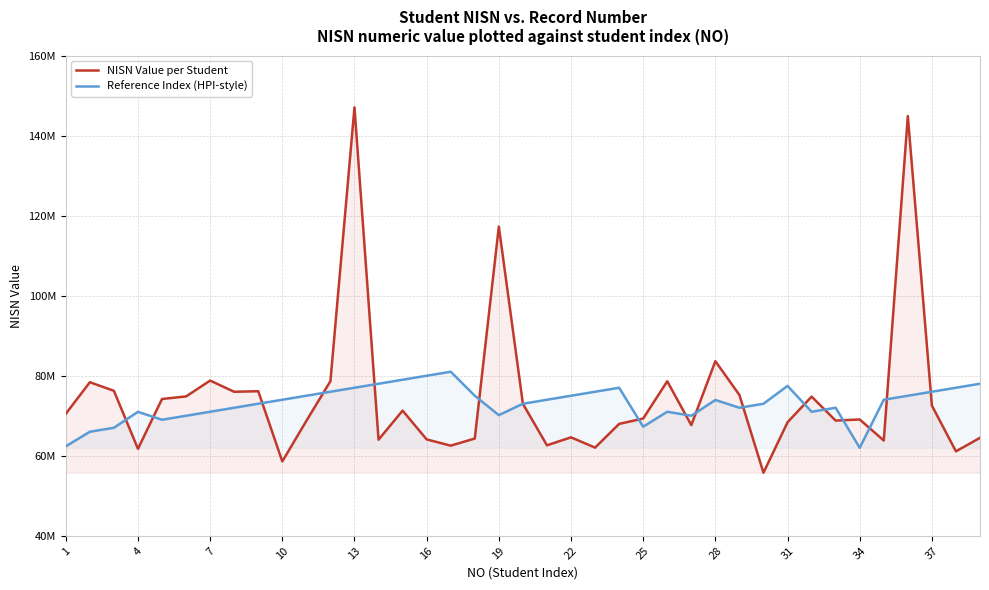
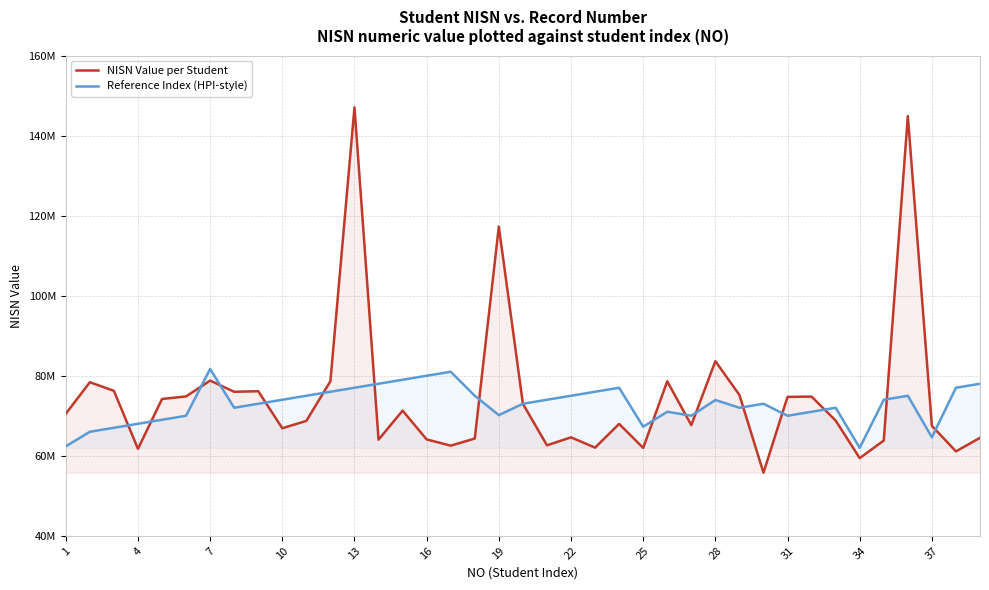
  {
    "NISN Value per Student": {
      "1": 70000000,
      "4": 62000000,
      "7": 79000000,
-     "10": 59000000,
+     "10": 67000000,
      "13": 147000000,
      "16": 64000000,
      "19": 117000000,
      "22": 65000000,
-     "25": 69000000,
+     "25": 62000000,
      "28": 84000000,
-     "31": 68000000,
-     "34": 69000000,
-     "37": 73000000
+     "31": 75000000,
+     "34": 59000000,
+     "37": 67000000
    },
    "Reference Index (HPI-style)": {
      "1": 62000000,
-     "4": 71000000,
-     "7": 71000000,
+     "4": 68000000,
+     "7": 82000000,
      "10": 74000000,
      "13": 77000000,
      "16": 80000000,
      "19": 70000000,
      "22": 75000000,
      "25": 67000000,
      "28": 74000000,
-     "31": 77000000,
+     "31": 70000000,
      "34": 62000000,
-     "37": 76000000
+     "37": 65000000
    }
  }
